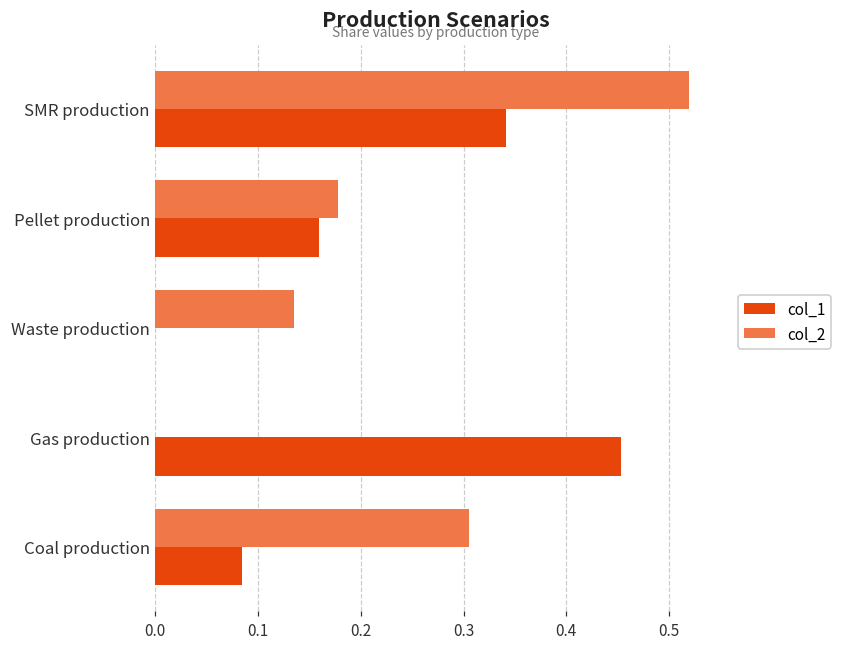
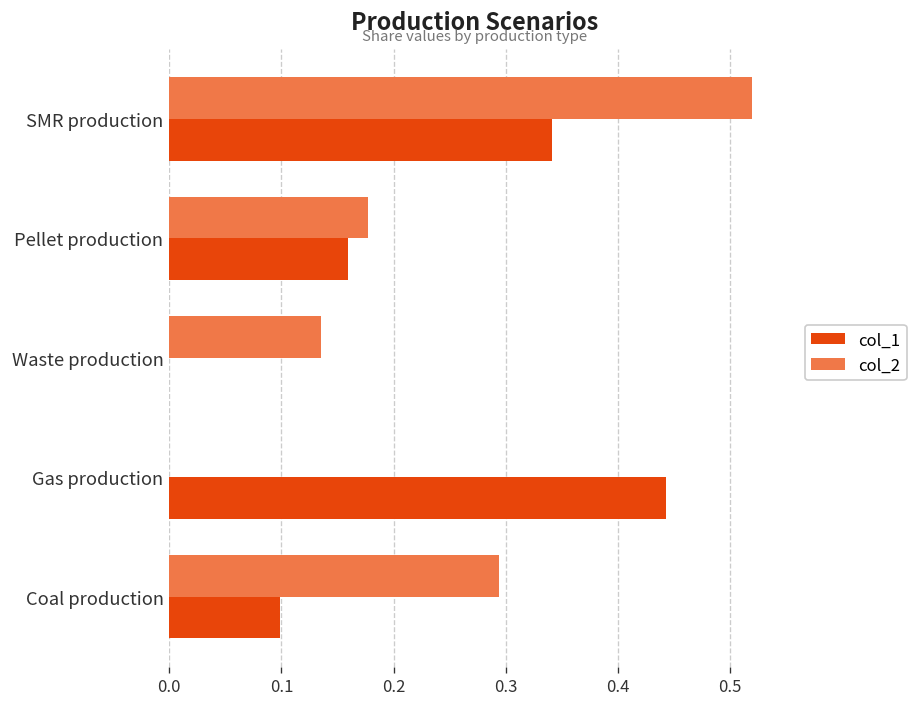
  {
    "col_1": {
      "SMR production": 0.34,
      "Pellet production": 0.16,
      "Waste production": 0.00,
-     "Gas production": 0.45,
-     "Coal production": 0.08
+     "Gas production": 0.44,
+     "Coal production": 0.10
    },
    "col_2": {
      "SMR production": 0.52,
      "Pellet production": 0.18,
      "Waste production": 0.14,
      "Gas production": 0.00,
-     "Coal production": 0.31
+     "Coal production": 0.29
    }
  }
